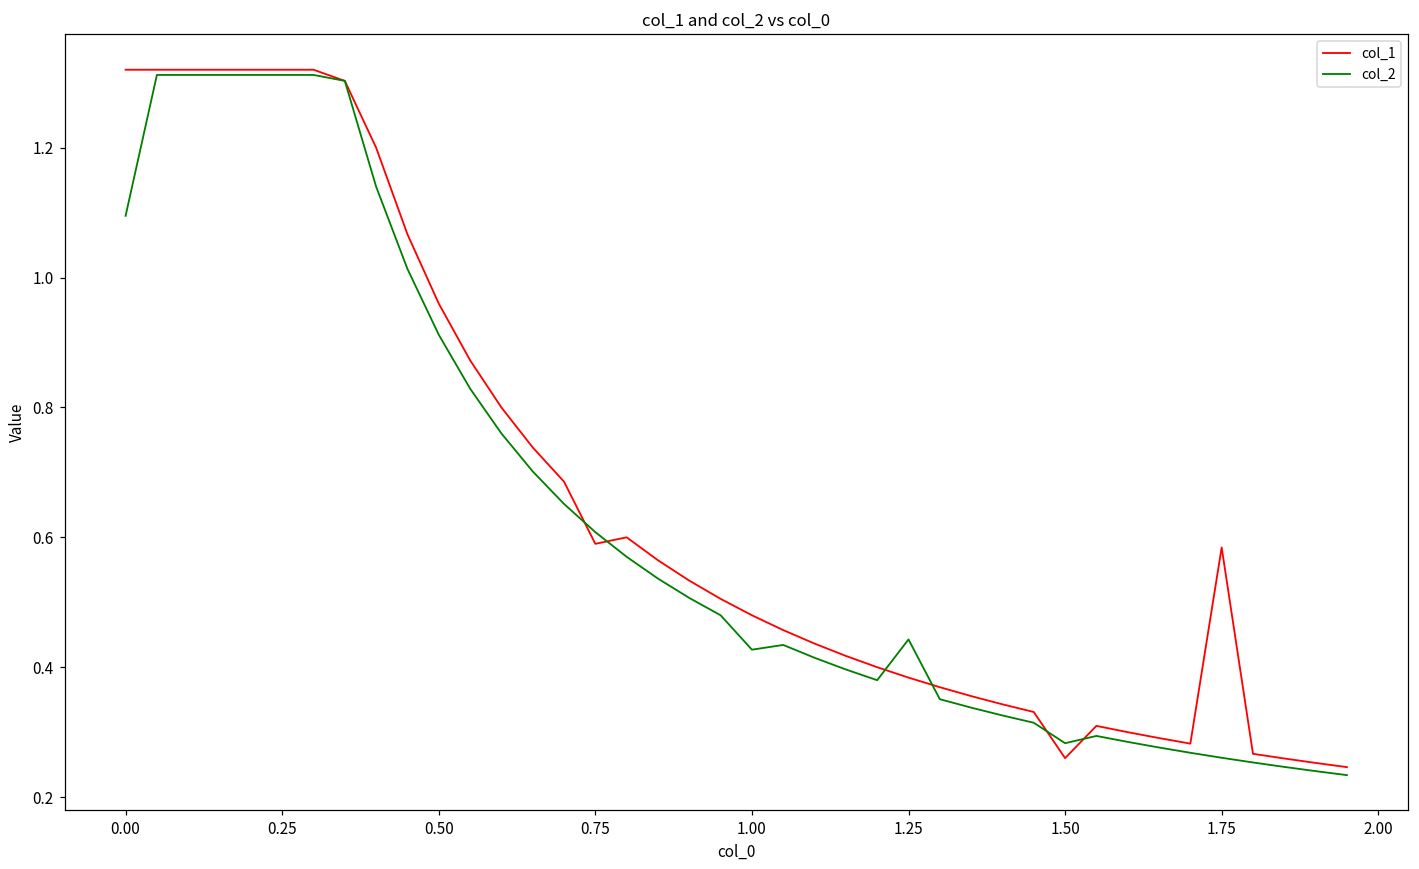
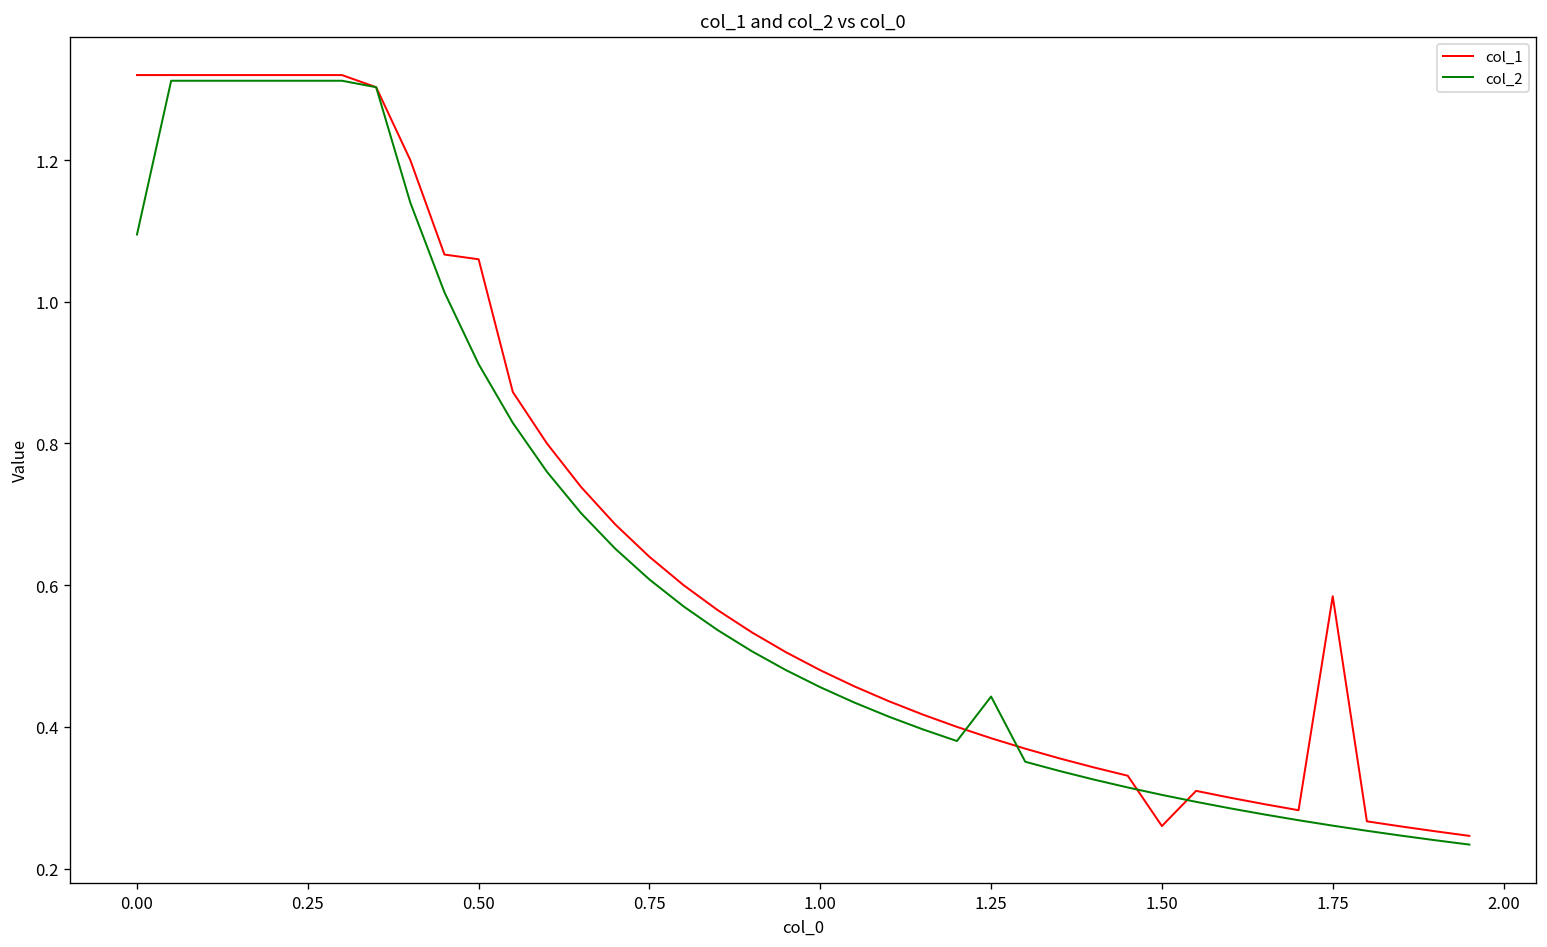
  {
    "col_1": {
      "0.00": 1.32,
      "0.25": 1.32,
-     "0.50": 0.96,
-     "0.75": 0.59,
+     "0.50": 1.06,
+     "0.75": 0.64,
      "1.00": 0.48,
      "1.25": 0.38,
      "1.50": 0.26,
      "1.75": 0.58
    },
    "col_2": {
      "0.00": 1.10,
      "0.25": 1.31,
      "0.50": 0.91,
      "0.75": 0.61,
-     "1.00": 0.43,
+     "1.00": 0.46,
      "1.25": 0.44,
-     "1.50": 0.28,
+     "1.50": 0.30,
      "1.75": 0.26
    }
  }
